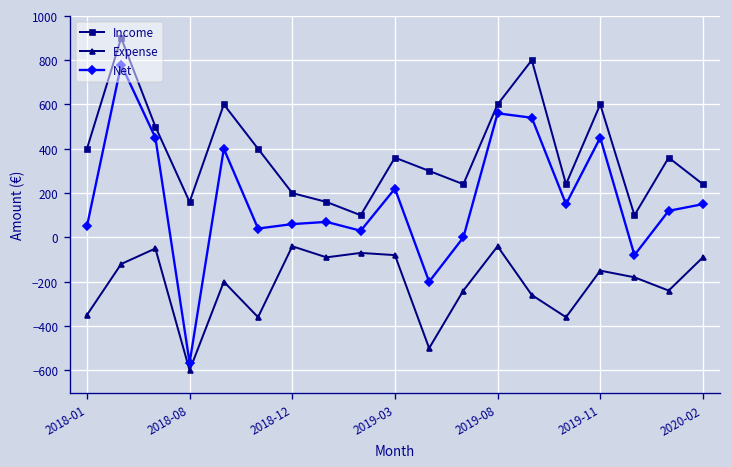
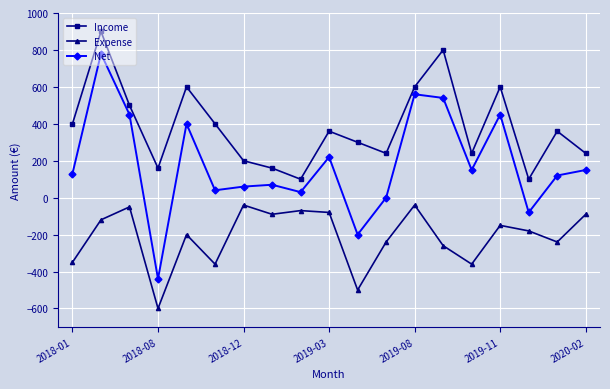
  {
    "Net": {
-     "2018-01": 50,
-     "2018-08": -570,
+     "2018-01": 130,
+     "2018-08": -440,
      "2018-12": 60,
      "2019-03": 220,
      "2019-08": 560,
      "2019-11": 450,
      "2020-02": 150
    }
  }
